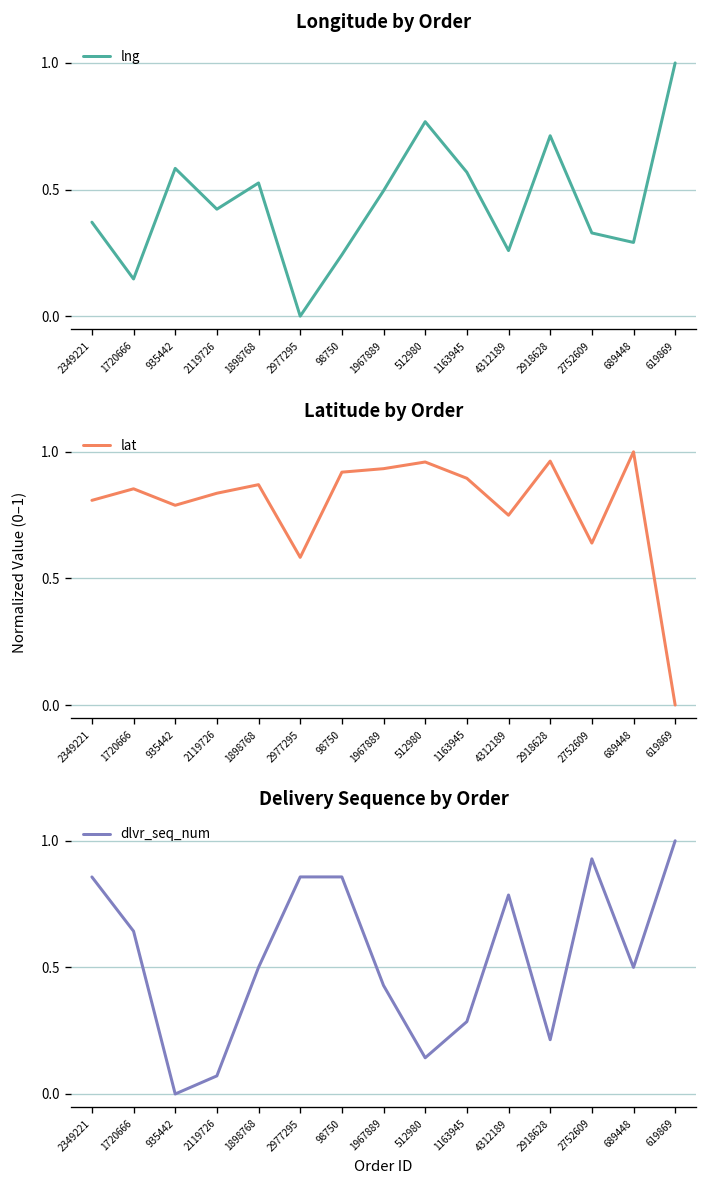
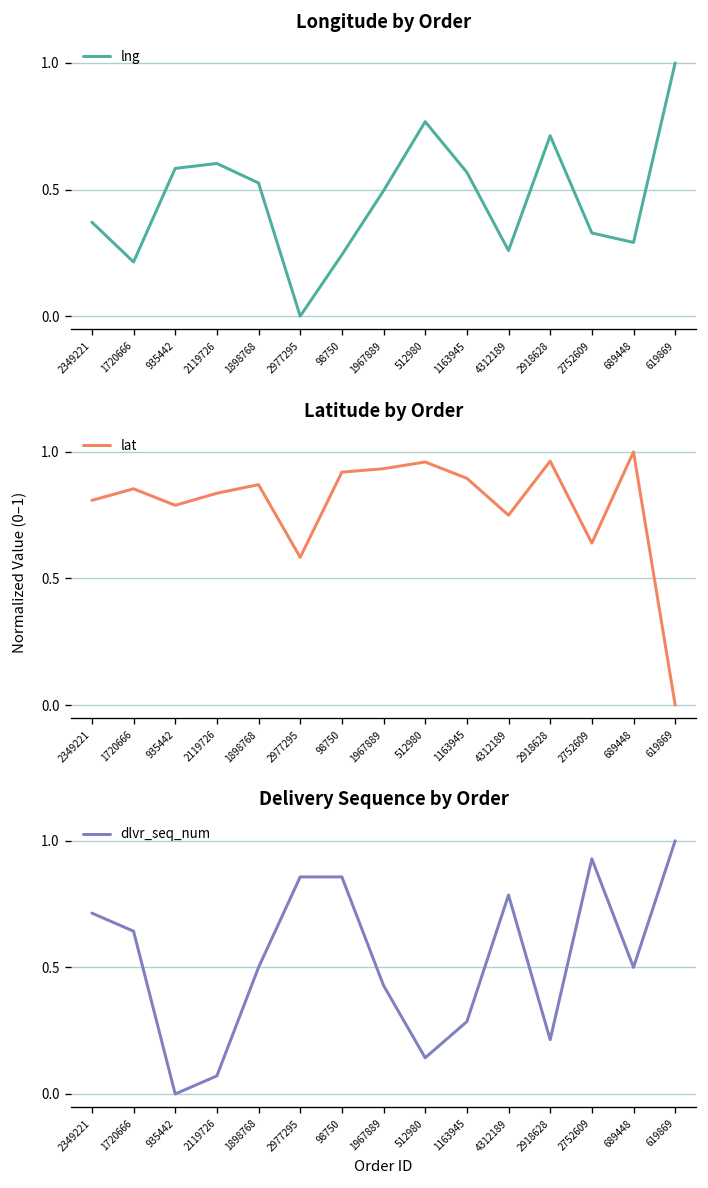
  {
    "Longitude by Order": {
      "2349221": 0.37,
-     "1720666": 0.15,
+     "1720666": 0.21,
      "935442": 0.58,
-     "2119726": 0.42,
+     "2119726": 0.60,
      "1898768": 0.53,
      "2977295": 0.00,
      "98750": 0.24,
      "1967889": 0.50,
      "512980": 0.77,
      "1163945": 0.57,
      "4312189": 0.26,
      "2918628": 0.71,
      "2752609": 0.33,
      "689448": 0.29,
      "619869": 1.00
    },
    "Latitude by Order": {
      "2349221": 0.81,
      "1720666": 0.85,
      "935442": 0.79,
      "2119726": 0.84,
      "1898768": 0.87,
      "2977295": 0.58,
      "98750": 0.92,
      "1967889": 0.93,
      "512980": 0.96,
      "1163945": 0.90,
      "4312189": 0.75,
      "2918628": 0.96,
      "2752609": 0.64,
      "689448": 1.00,
      "619869": 0.00
    },
    "Delivery Sequence by Order": {
-     "2349221": 0.86,
+     "2349221": 0.71,
      "1720666": 0.64,
      "935442": 0.00,
      "2119726": 0.07,
      "1898768": 0.50,
      "2977295": 0.86,
      "98750": 0.86,
      "1967889": 0.43,
      "512980": 0.14,
      "1163945": 0.29,
      "4312189": 0.79,
      "2918628": 0.21,
      "2752609": 0.93,
      "689448": 0.50,
      "619869": 1.00
    }
  }
